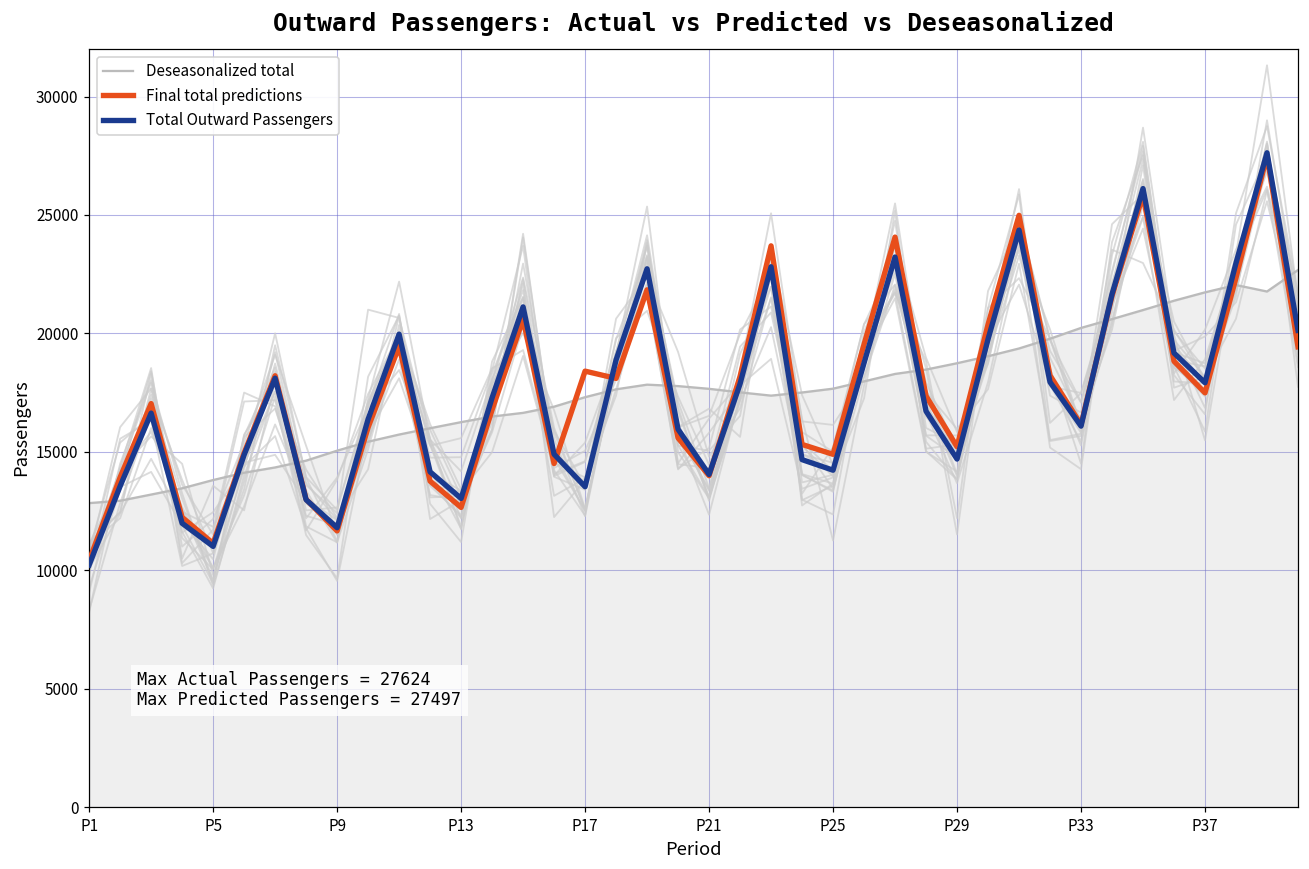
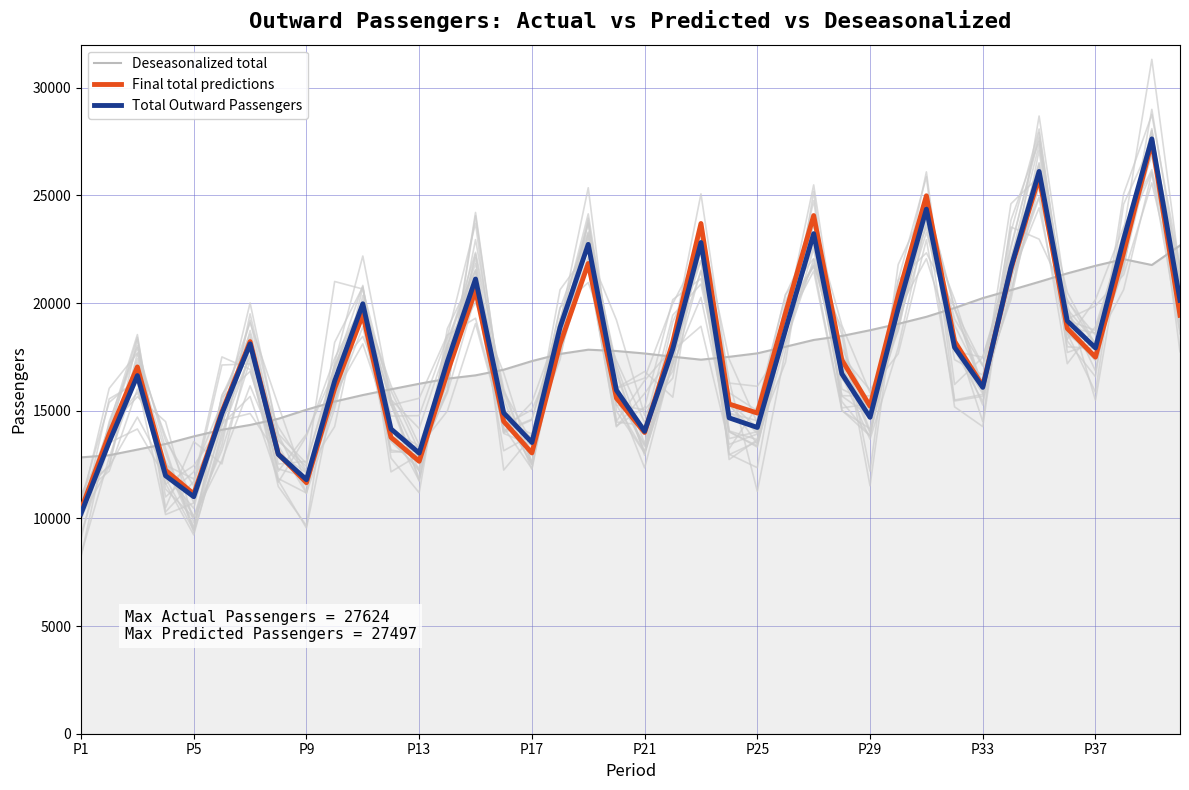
  {
    "Final total predictions": {
      "P5": 11100,
      "P9": 11700,
-     "P17": 18400
+     "P17": 13000
    },
    "Total Outward Passengers": {
      "P5": 11000
    }
  }
